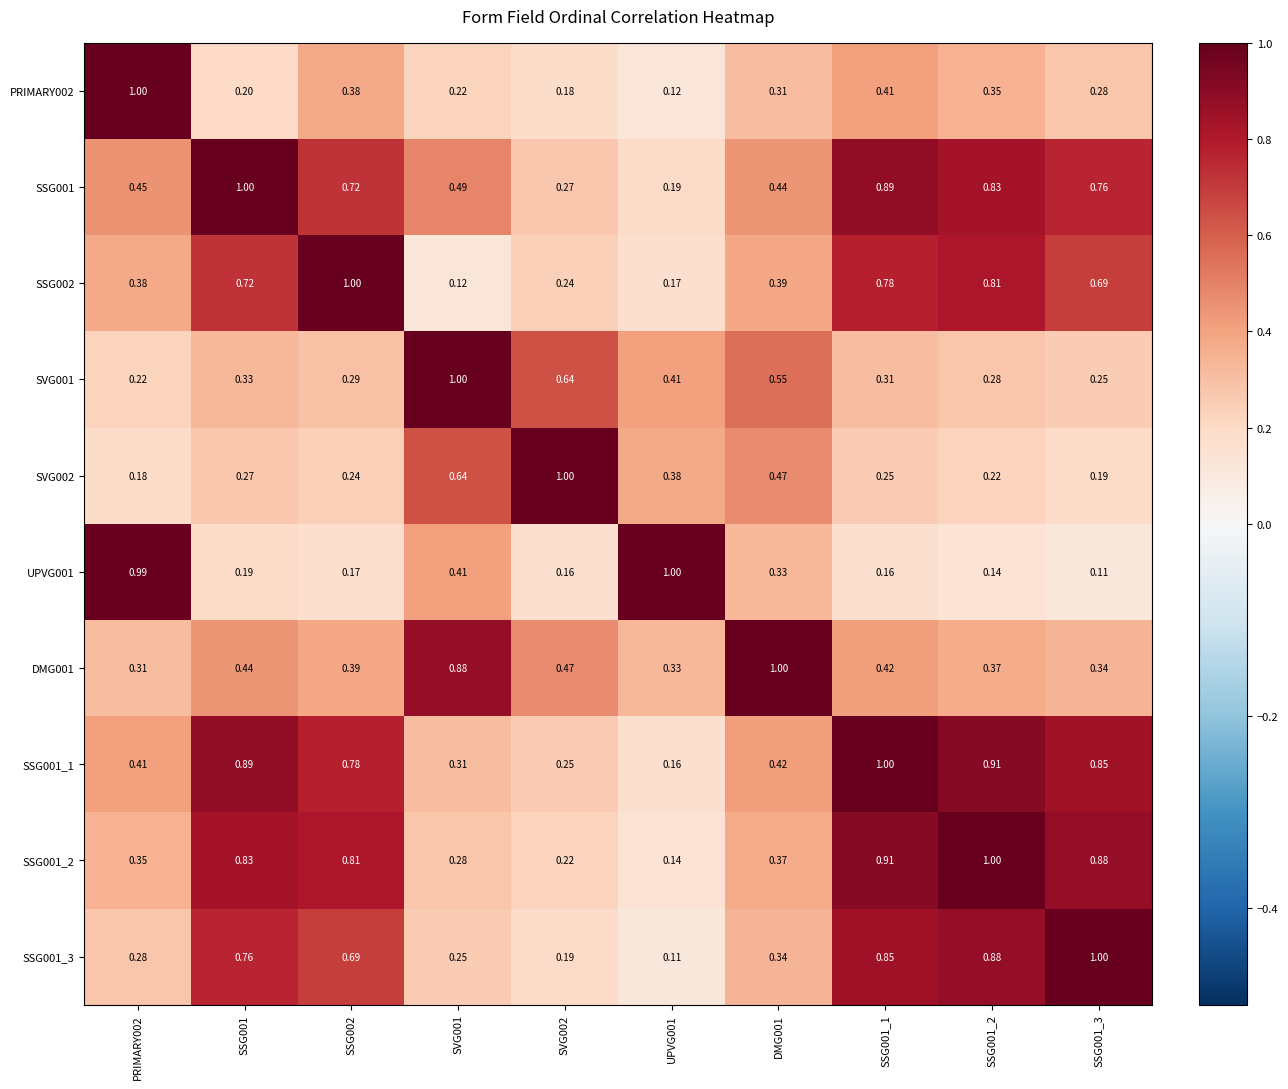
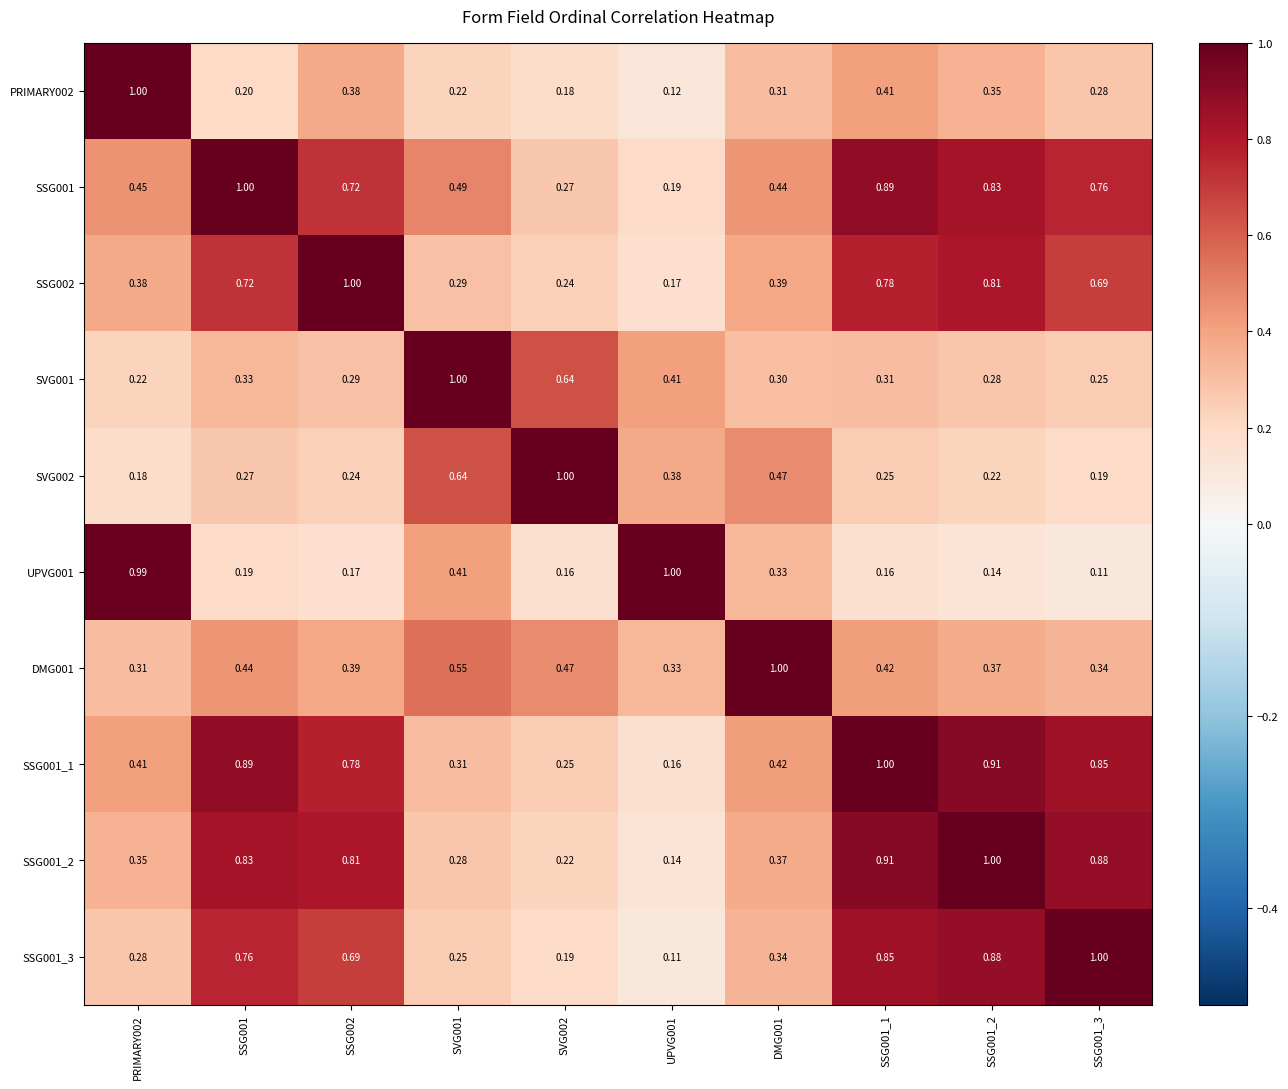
  {
    "PRIMARY002": {
      "PRIMARY002": 1.00,
      "SSG001": 0.20,
      "SSG002": 0.38,
      "SVG001": 0.22,
      "SVG002": 0.18,
      "UPVG001": 0.12,
      "DMG001": 0.31,
      "SSG001_1": 0.41,
      "SSG001_2": 0.35,
      "SSG001_3": 0.28
    },
    "SSG001": {
      "PRIMARY002": 0.45,
      "SSG001": 1.00,
      "SSG002": 0.72,
      "SVG001": 0.49,
      "SVG002": 0.27,
      "UPVG001": 0.19,
      "DMG001": 0.44,
      "SSG001_1": 0.89,
      "SSG001_2": 0.83,
      "SSG001_3": 0.76
    },
    "SSG002": {
      "PRIMARY002": 0.38,
      "SSG001": 0.72,
      "SSG002": 1.00,
-     "SVG001": 0.12,
+     "SVG001": 0.29,
      "SVG002": 0.24,
      "UPVG001": 0.17,
      "DMG001": 0.39,
      "SSG001_1": 0.78,
      "SSG001_2": 0.81,
      "SSG001_3": 0.69
    },
    "SVG001": {
      "PRIMARY002": 0.22,
      "SSG001": 0.33,
      "SSG002": 0.29,
      "SVG001": 1.00,
      "SVG002": 0.64,
      "UPVG001": 0.41,
-     "DMG001": 0.55,
+     "DMG001": 0.30,
      "SSG001_1": 0.31,
      "SSG001_2": 0.28,
      "SSG001_3": 0.25
    },
    "SVG002": {
      "PRIMARY002": 0.18,
      "SSG001": 0.27,
      "SSG002": 0.24,
      "SVG001": 0.64,
      "SVG002": 1.00,
      "UPVG001": 0.38,
      "DMG001": 0.47,
      "SSG001_1": 0.25,
      "SSG001_2": 0.22,
      "SSG001_3": 0.19
    },
    "UPVG001": {
      "PRIMARY002": 0.99,
      "SSG001": 0.19,
      "SSG002": 0.17,
      "SVG001": 0.41,
      "SVG002": 0.16,
      "UPVG001": 1.00,
      "DMG001": 0.33,
      "SSG001_1": 0.16,
      "SSG001_2": 0.14,
      "SSG001_3": 0.11
    },
    "DMG001": {
      "PRIMARY002": 0.31,
      "SSG001": 0.44,
      "SSG002": 0.39,
-     "SVG001": 0.88,
+     "SVG001": 0.55,
      "SVG002": 0.47,
      "UPVG001": 0.33,
      "DMG001": 1.00,
      "SSG001_1": 0.42,
      "SSG001_2": 0.37,
      "SSG001_3": 0.34
    },
    "SSG001_1": {
      "PRIMARY002": 0.41,
      "SSG001": 0.89,
      "SSG002": 0.78,
      "SVG001": 0.31,
      "SVG002": 0.25,
      "UPVG001": 0.16,
      "DMG001": 0.42,
      "SSG001_1": 1.00,
      "SSG001_2": 0.91,
      "SSG001_3": 0.85
    },
    "SSG001_2": {
      "PRIMARY002": 0.35,
      "SSG001": 0.83,
      "SSG002": 0.81,
      "SVG001": 0.28,
      "SVG002": 0.22,
      "UPVG001": 0.14,
      "DMG001": 0.37,
      "SSG001_1": 0.91,
      "SSG001_2": 1.00,
      "SSG001_3": 0.88
    },
    "SSG001_3": {
      "PRIMARY002": 0.28,
      "SSG001": 0.76,
      "SSG002": 0.69,
      "SVG001": 0.25,
      "SVG002": 0.19,
      "UPVG001": 0.11,
      "DMG001": 0.34,
      "SSG001_1": 0.85,
      "SSG001_2": 0.88,
      "SSG001_3": 1.00
    }
  }
